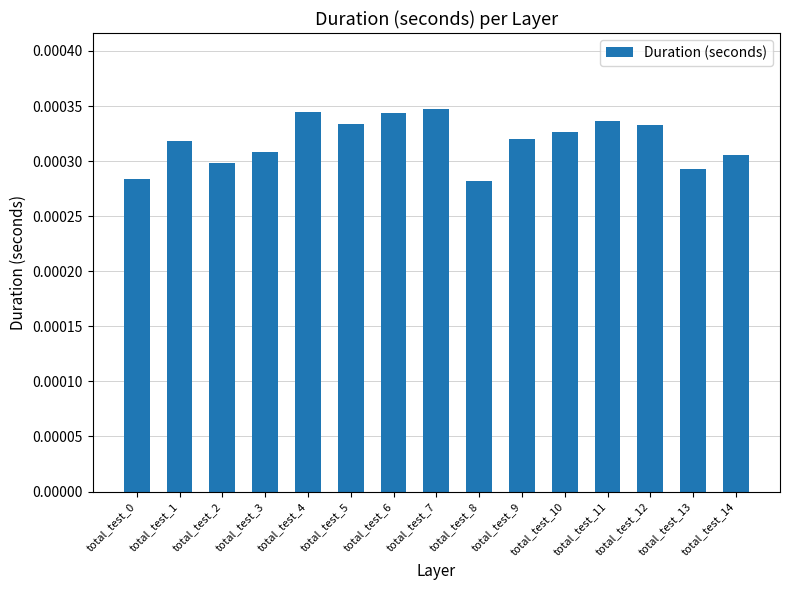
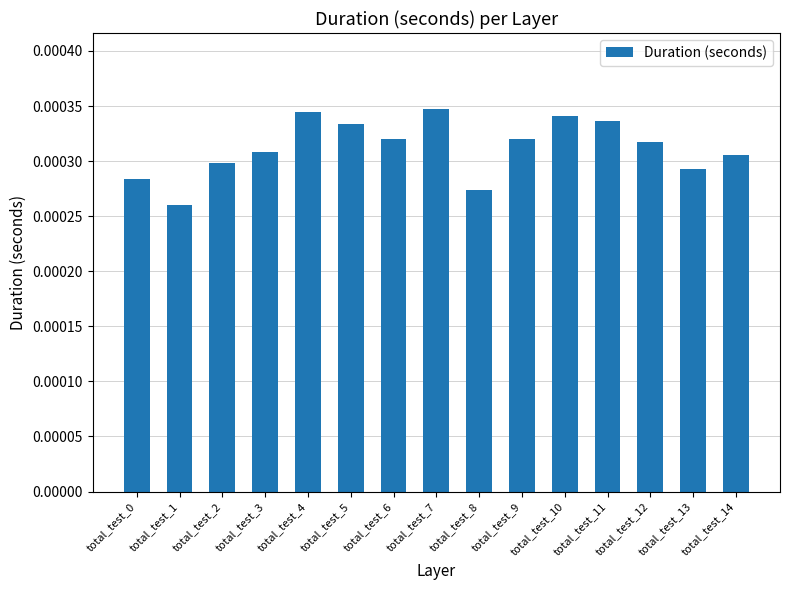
  {
    "total_test_0": 0.000284,
-   "total_test_1": 0.000318,
+   "total_test_1": 0.000260,
    "total_test_2": 0.000299,
    "total_test_3": 0.000309,
    "total_test_4": 0.000344,
    "total_test_5": 0.000334,
-   "total_test_6": 0.000344,
+   "total_test_6": 0.000320,
    "total_test_7": 0.000347,
-   "total_test_8": 0.000282,
+   "total_test_8": 0.000274,
    "total_test_9": 0.000320,
-   "total_test_10": 0.000326,
+   "total_test_10": 0.000341,
    "total_test_11": 0.000337,
-   "total_test_12": 0.000333,
+   "total_test_12": 0.000317,
    "total_test_13": 0.000292,
    "total_test_14": 0.000305
  }
